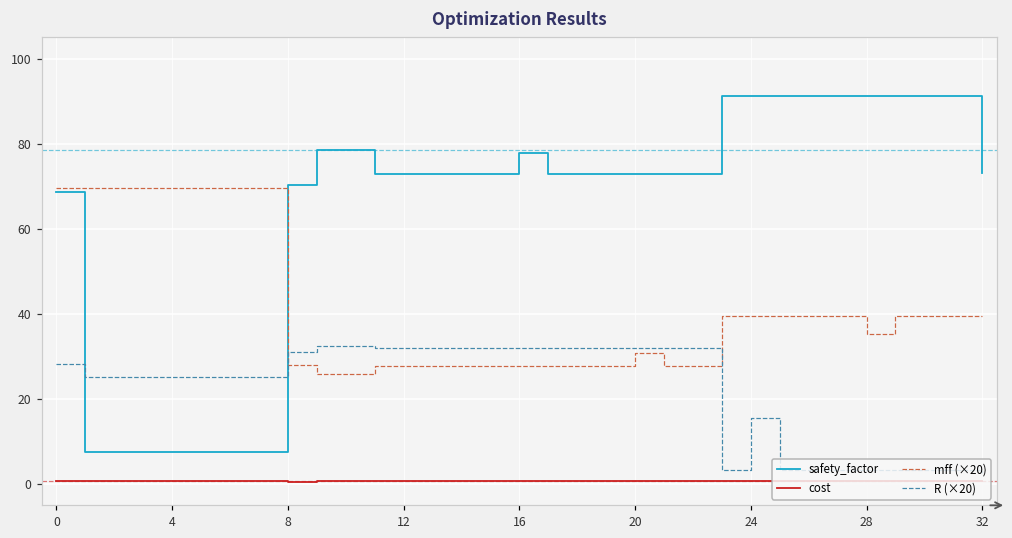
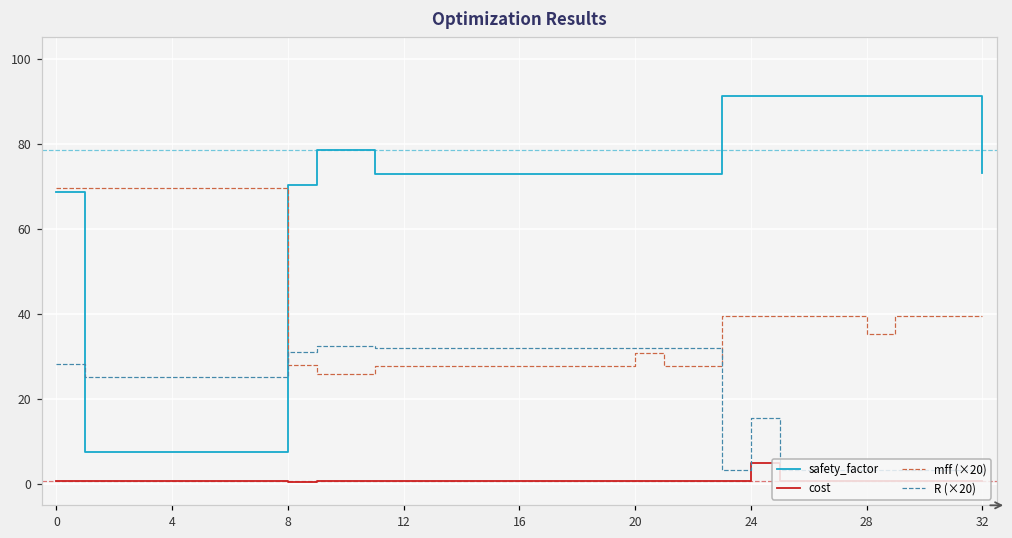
  {
    "safety_factor": {
      "0": 69,
      "4": 8,
      "8": 70,
      "12": 73,
-     "16": 78,
+     "16": 73,
      "20": 73,
      "24": 91,
      "28": 91,
      "32": 73
    },
    "cost": {
      "0": 1,
      "4": 1,
      "8": 1,
      "12": 1,
      "16": 1,
      "20": 1,
-     "24": 1
+     "24": 5
    },
    "mff (×20)": {
      "0": 70,
      "4": 70,
      "8": 28,
      "12": 28,
      "16": 28,
      "20": 31,
      "24": 40,
      "28": 35,
      "32": 40
    },
    "R (×20)": {
      "0": 28,
      "4": 25,
      "8": 31,
      "12": 32,
      "16": 32,
      "20": 32,
      "24": 16
    }
  }
